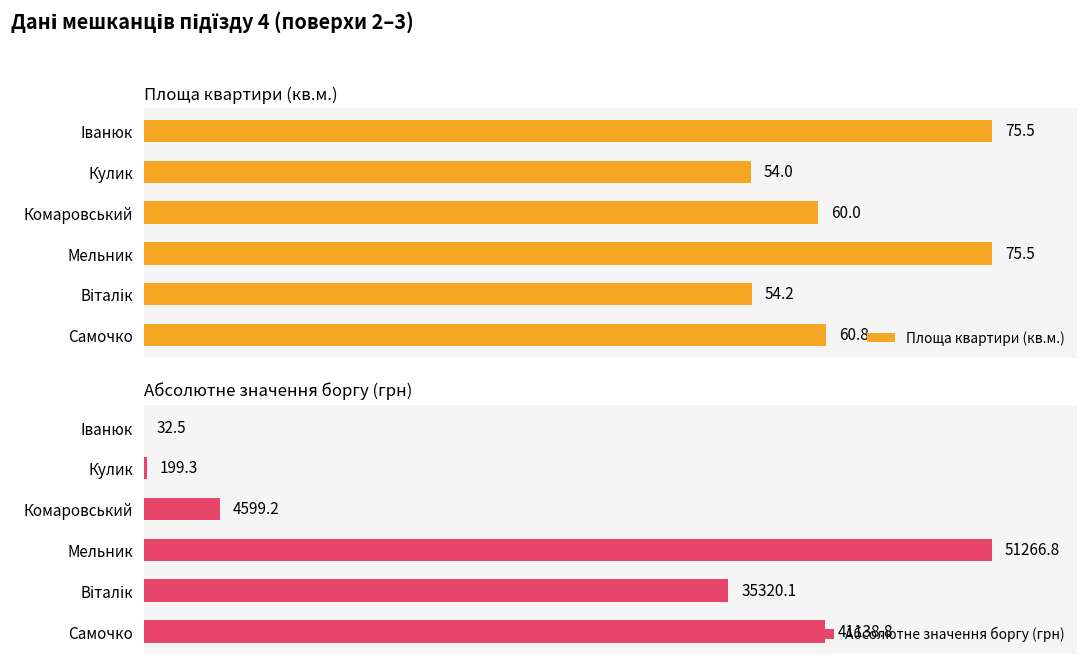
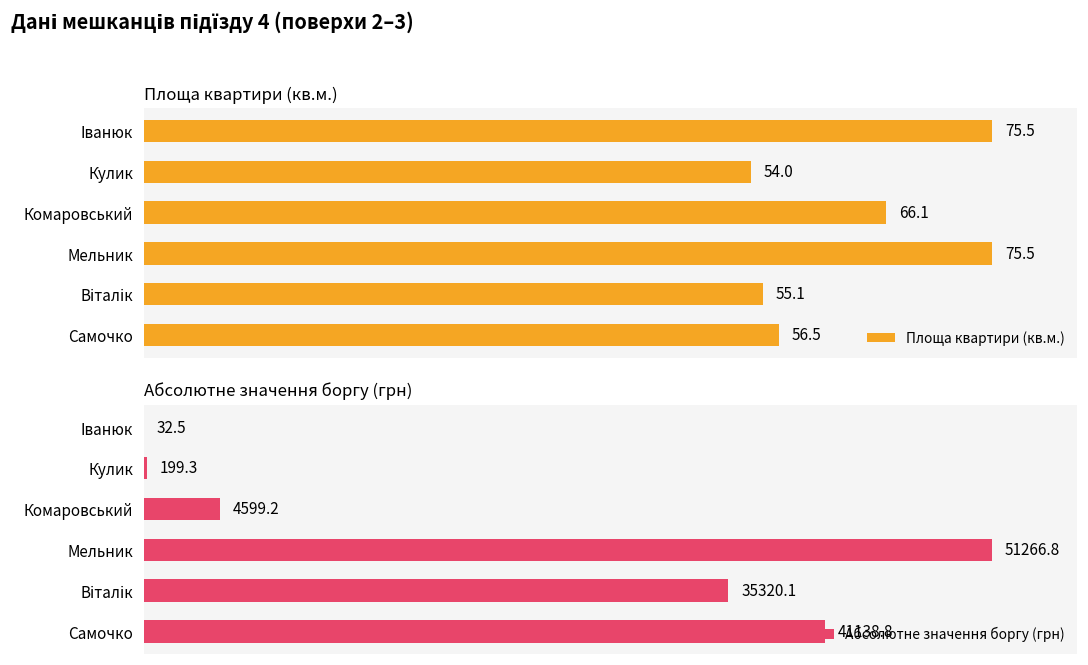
  {
    "Площа квартири (кв.м.)": {
-     "Комаровський": 60.0,
-     "Віталік": 54.2,
-     "Самочко": 60.8
+     "Комаровський": 66.1,
+     "Віталік": 55.1,
+     "Самочко": 56.5
    }
  }
